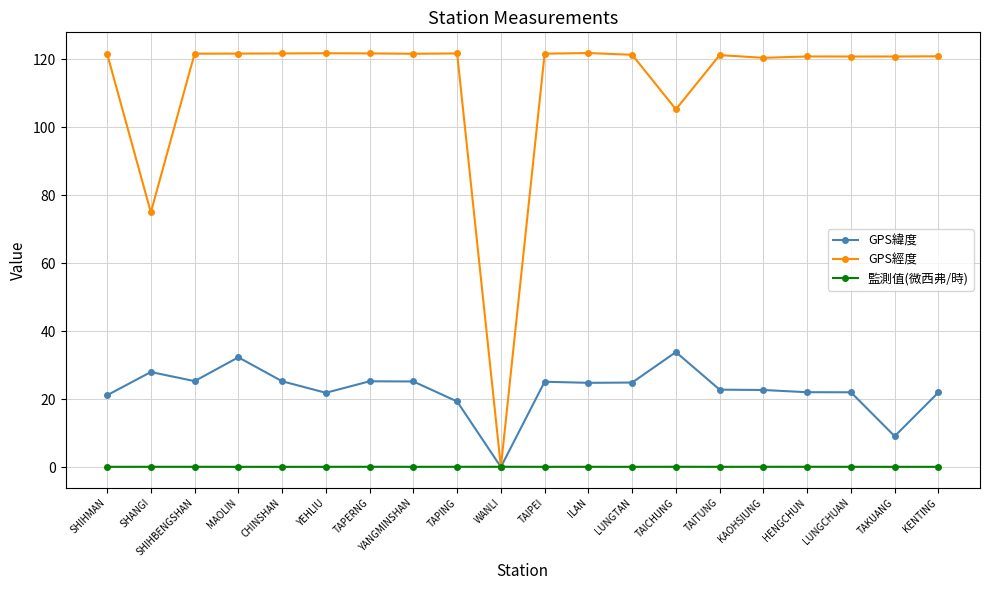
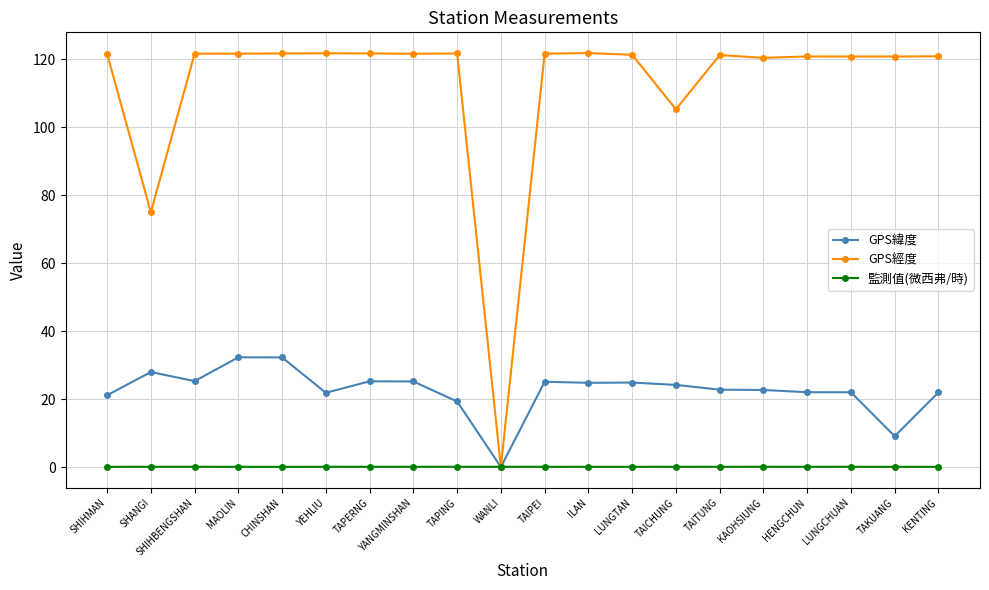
  {
    "GPS緯度": {
      "SHIHMAN": 21,
      "SHANGI": 28,
      "SHIHBENGSHAN": 25,
      "MAOLIN": 32,
-     "CHINSHAN": 25,
+     "CHINSHAN": 32,
      "YEHLIU": 22,
      "TAPERNG": 25,
      "YANGMINSHAN": 25,
      "TAPING": 19,
      "TAIPEI": 25,
      "ILAN": 25,
      "LUNGTAN": 25,
-     "TAICHUNG": 34,
+     "TAICHUNG": 24,
      "TAITUNG": 23,
      "KAOHSIUNG": 23,
      "HENGCHUN": 22,
      "LUNGCHUAN": 22,
      "TAKUANG": 9,
      "KENTING": 22
    },
    "GPS經度": {
      "SHIHMAN": 122,
      "SHANGI": 75,
      "SHIHBENGSHAN": 122,
      "MAOLIN": 122,
      "CHINSHAN": 122,
      "YEHLIU": 122,
      "TAPERNG": 122,
      "YANGMINSHAN": 122,
      "TAPING": 122,
      "TAIPEI": 122,
      "ILAN": 122,
      "LUNGTAN": 121,
      "TAICHUNG": 105,
      "TAITUNG": 121,
      "KAOHSIUNG": 120,
      "HENGCHUN": 121,
      "LUNGCHUAN": 121,
      "TAKUANG": 121,
      "KENTING": 121
    },
    "監測值(微西弗/時)": {
      "SHIHMAN": 0,
      "SHANGI": 0,
      "SHIHBENGSHAN": 0,
      "MAOLIN": 0,
      "CHINSHAN": 0,
      "YEHLIU": 0,
      "TAPERNG": 0,
      "YANGMINSHAN": 0,
      "TAPING": 0,
      "TAIPEI": 0,
      "ILAN": 0,
      "LUNGTAN": 0,
      "TAICHUNG": 0,
      "TAITUNG": 0,
      "KAOHSIUNG": 0,
      "HENGCHUN": 0,
      "LUNGCHUAN": 0,
      "TAKUANG": 0,
      "KENTING": 0
    }
  }
